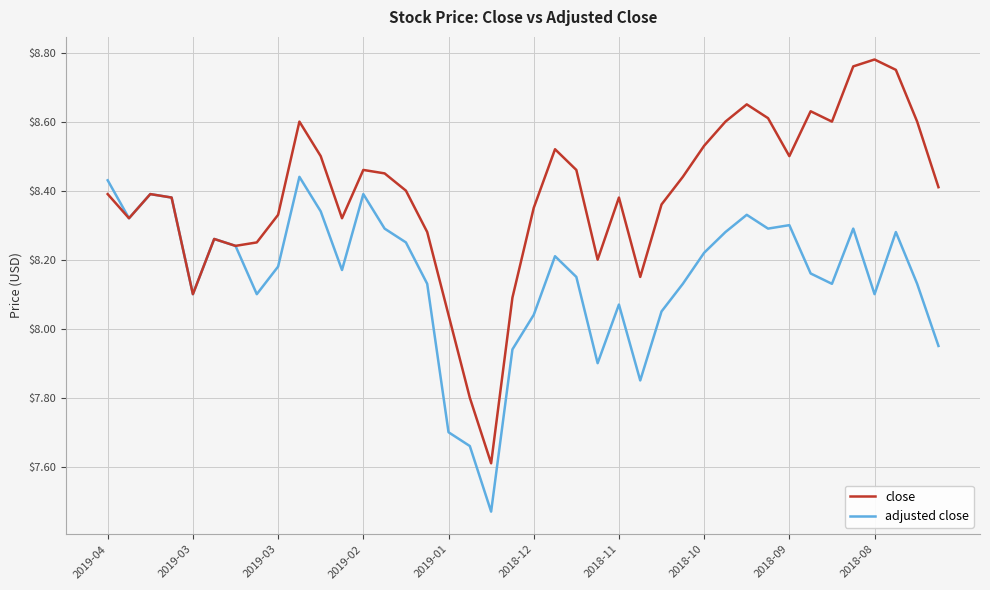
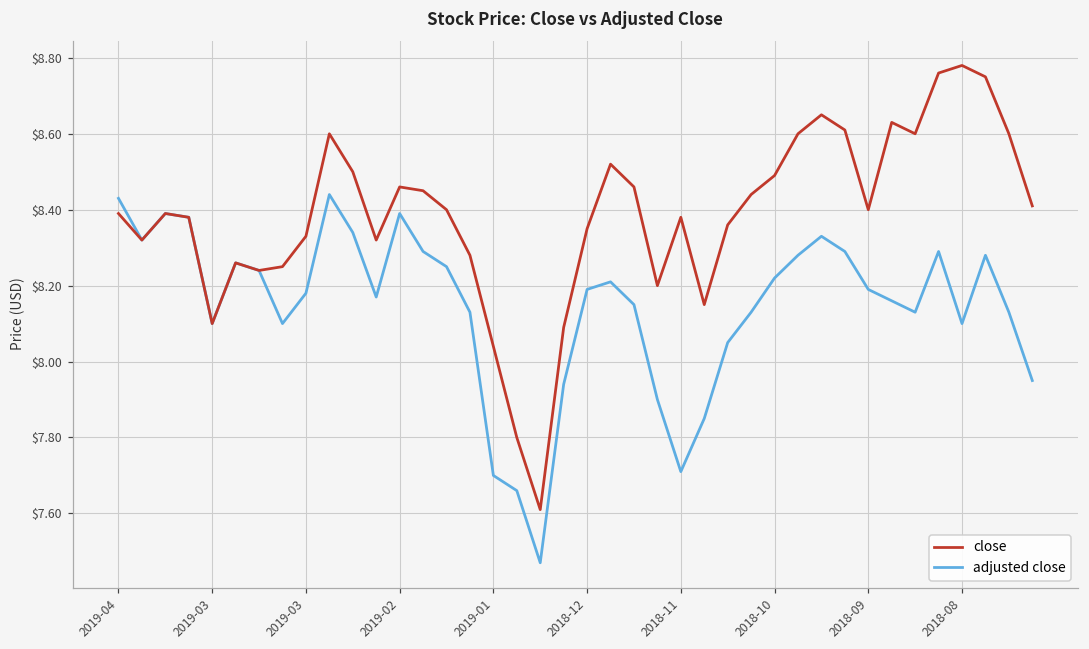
  {
    "close": {
      "2019-04": "$8.39",
      "2019-02": "$8.46",
      "2019-01": "$8.04",
      "2018-12": "$8.35",
      "2018-11": "$8.38",
-     "2018-10": "$8.53",
-     "2018-09": "$8.5",
+     "2018-10": "$8.49",
+     "2018-09": "$8.4",
      "2018-08": "$8.78"
    },
    "adjusted close": {
      "2019-04": "$8.43",
      "2019-02": "$8.39",
      "2019-01": "$7.70",
-     "2018-12": "$8.04",
-     "2018-11": "$8.07",
+     "2018-12": "$8.19",
+     "2018-11": "$7.71",
      "2018-10": "$8.22",
-     "2018-09": "$8.30",
+     "2018-09": "$8.19",
      "2018-08": "$8.10"
    }
  }
